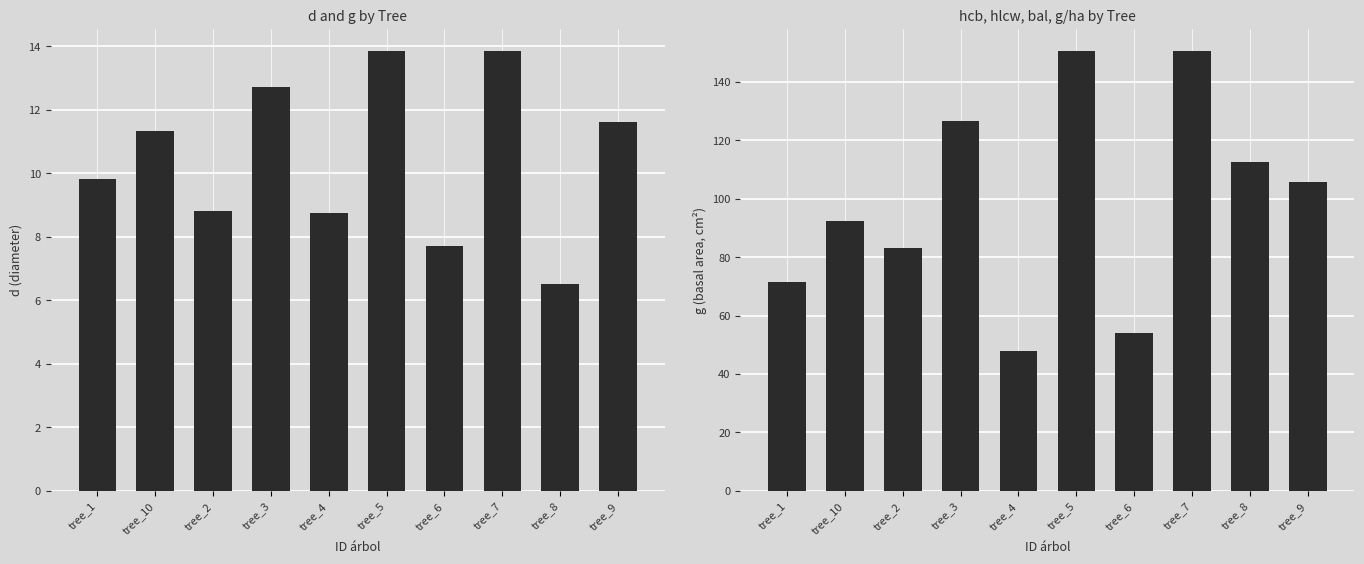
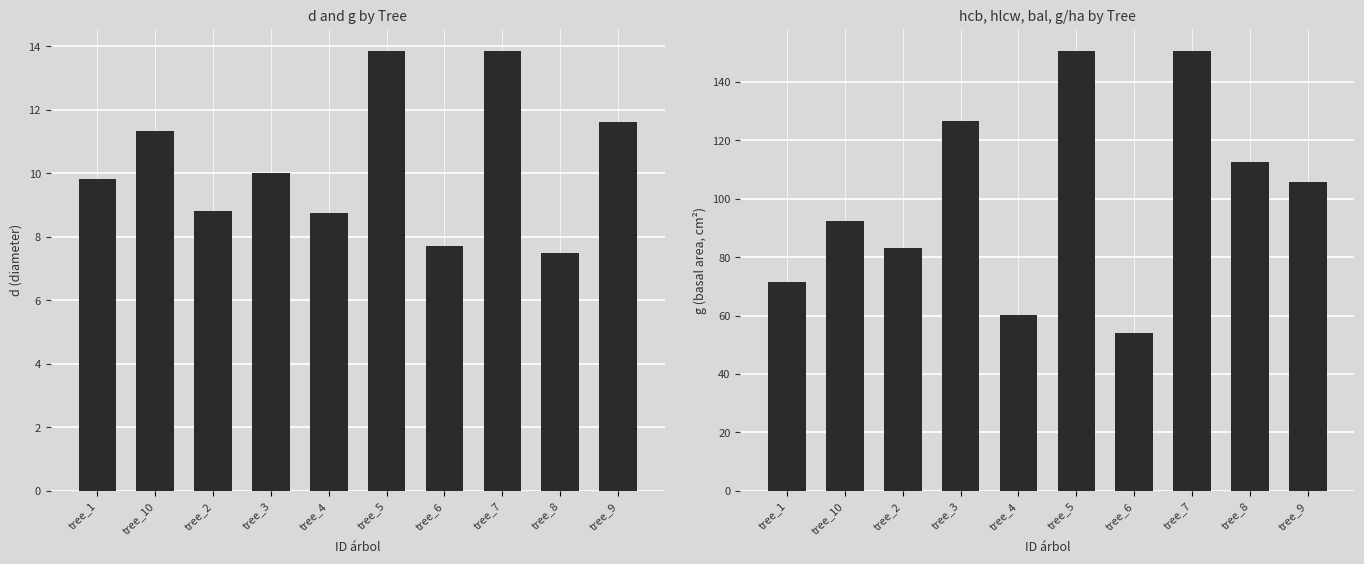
  {
    "d and g by Tree": {
      "tree_1": 9.8,
      "tree_10": 11.3,
      "tree_2": 8.8,
-     "tree_3": 12.7,
+     "tree_3": 10.0,
      "tree_4": 8.8,
      "tree_5": 13.9,
      "tree_6": 7.7,
      "tree_7": 13.9,
-     "tree_8": 6.5,
+     "tree_8": 7.5,
      "tree_9": 11.6
    },
    "hcb, hlcw, bal, g/ha by Tree": {
      "tree_1": 72,
      "tree_10": 92,
      "tree_2": 83,
      "tree_3": 127,
-     "tree_4": 48,
+     "tree_4": 60,
      "tree_5": 151,
      "tree_6": 54,
      "tree_7": 151,
      "tree_8": 112,
      "tree_9": 106
    }
  }
